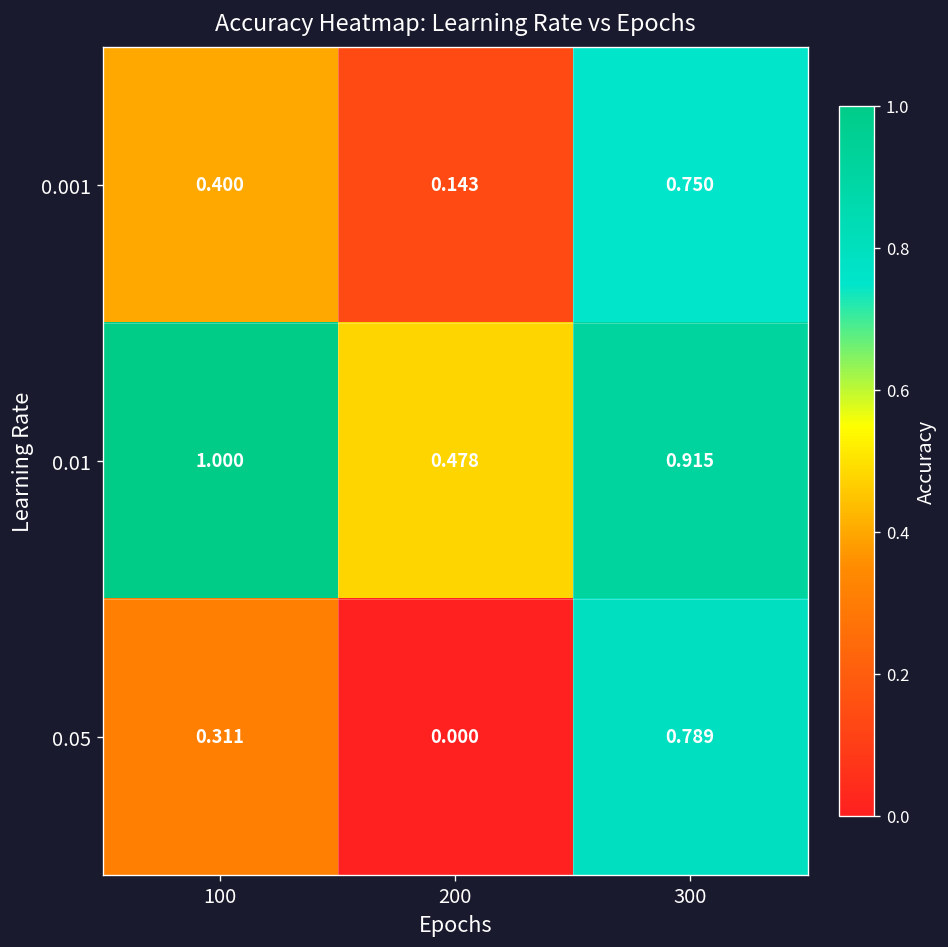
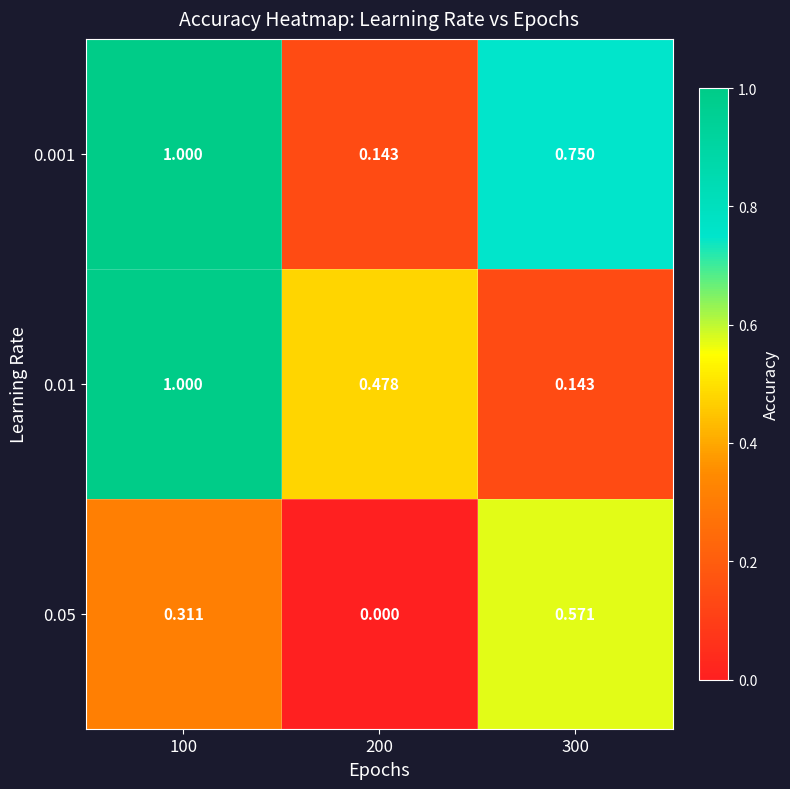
  {
    "0.001": {
-     "100": 0.400,
+     "100": 1.000,
      "200": 0.143,
      "300": 0.750
    },
    "0.01": {
      "100": 1.000,
      "200": 0.478,
-     "300": 0.915
+     "300": 0.143
    },
    "0.05": {
      "100": 0.311,
      "200": 0.000,
-     "300": 0.789
+     "300": 0.571
    }
  }
